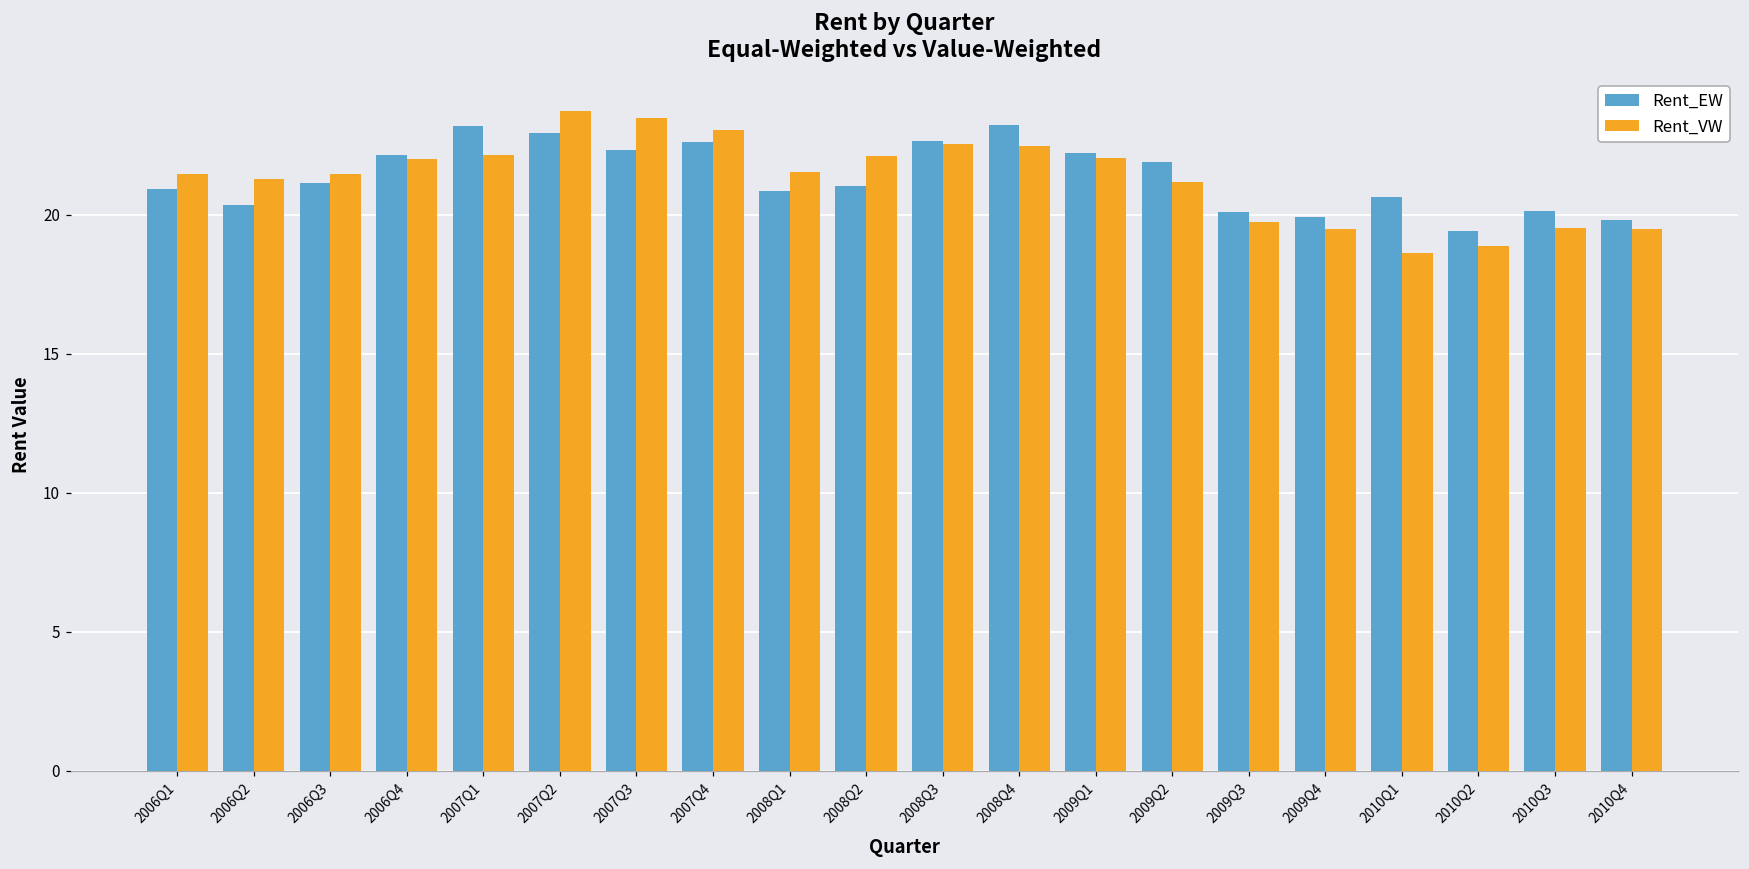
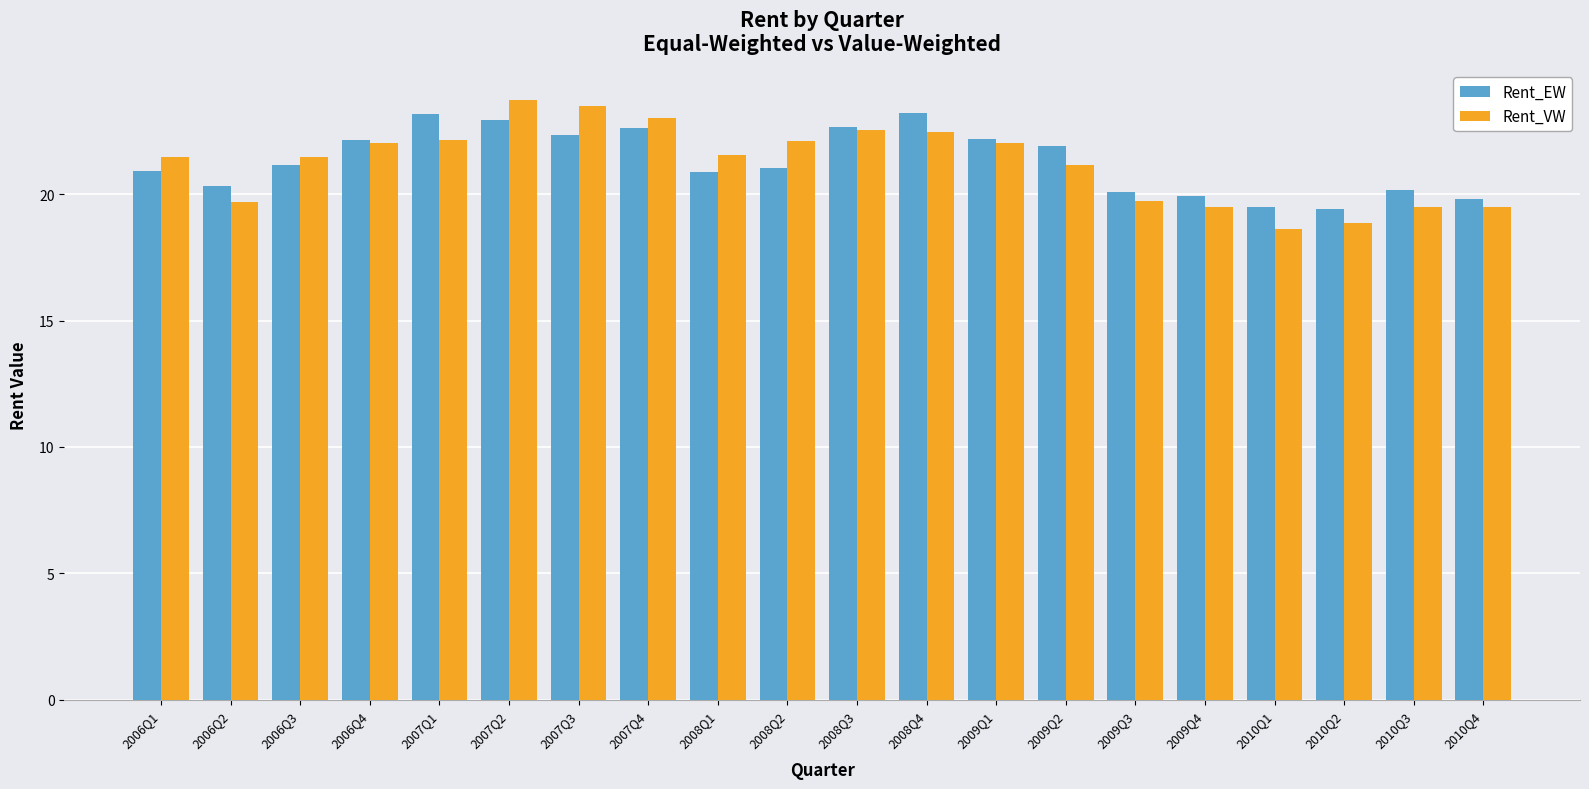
  {
    "Rent_EW": {
      "2006Q1": 20.9,
      "2006Q2": 20.3,
      "2006Q3": 21.2,
      "2006Q4": 22.1,
      "2007Q1": 23.2,
      "2007Q2": 22.9,
      "2007Q3": 22.3,
      "2007Q4": 22.6,
      "2008Q1": 20.9,
      "2008Q2": 21.0,
      "2008Q3": 22.7,
      "2008Q4": 23.2,
      "2009Q1": 22.2,
      "2009Q2": 21.9,
      "2009Q3": 20.1,
      "2009Q4": 19.9,
-     "2010Q1": 20.6,
+     "2010Q1": 19.5,
      "2010Q2": 19.4,
      "2010Q3": 20.1,
      "2010Q4": 19.8
    },
    "Rent_VW": {
      "2006Q1": 21.5,
-     "2006Q2": 21.3,
+     "2006Q2": 19.7,
      "2006Q3": 21.5,
      "2006Q4": 22.0,
      "2007Q1": 22.2,
      "2007Q2": 23.7,
      "2007Q3": 23.5,
      "2007Q4": 23.0,
      "2008Q1": 21.5,
      "2008Q2": 22.1,
      "2008Q3": 22.6,
      "2008Q4": 22.5,
      "2009Q1": 22.0,
      "2009Q2": 21.2,
      "2009Q3": 19.7,
      "2009Q4": 19.5,
      "2010Q1": 18.6,
      "2010Q2": 18.9,
      "2010Q3": 19.5,
      "2010Q4": 19.5
    }
  }
